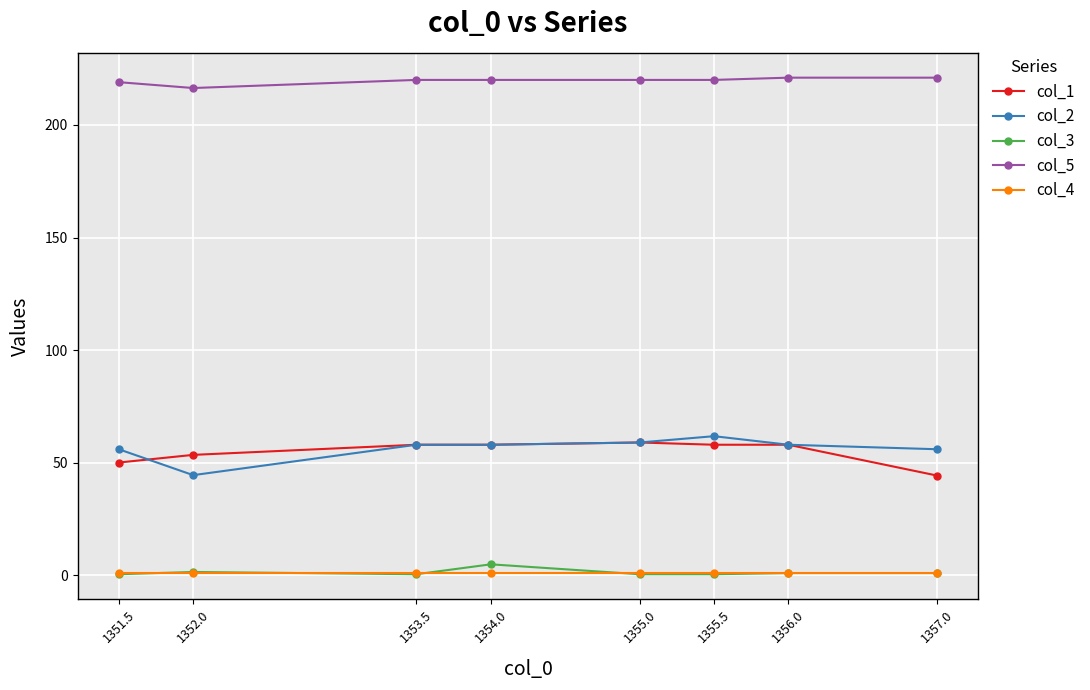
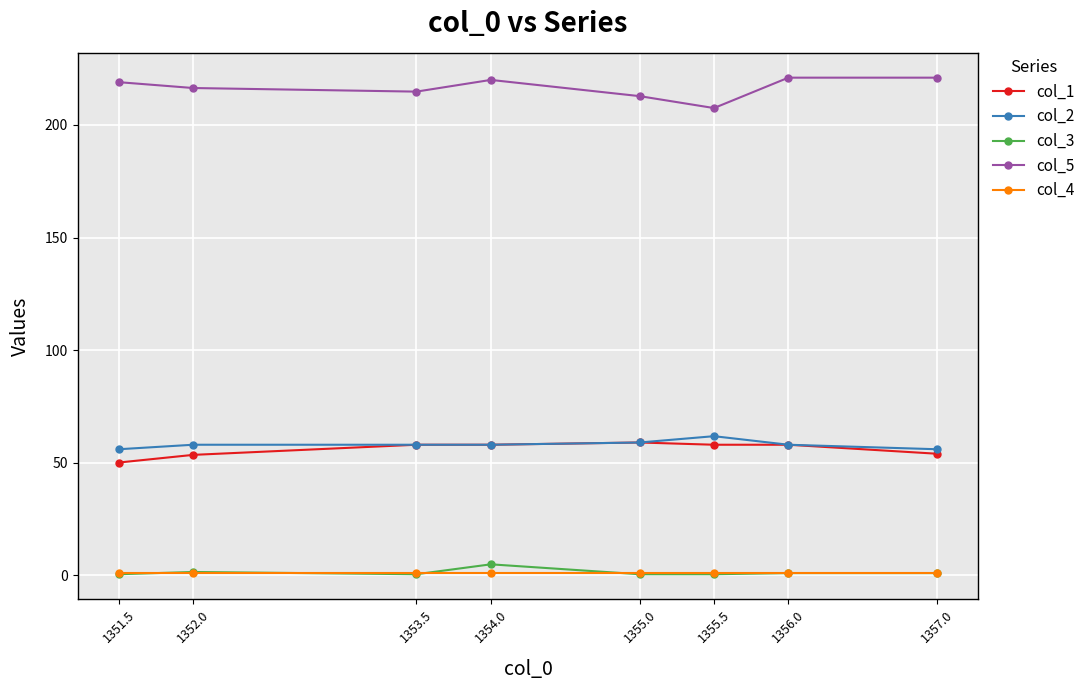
  {
    "col_1": {
      "1351.5": 50,
      "1352.0": 54,
      "1355.5": 58,
-     "1357.0": 44
+     "1357.0": 54
    },
    "col_2": {
      "1351.5": 56,
-     "1352.0": 45,
+     "1352.0": 58,
      "1355.5": 62,
      "1357.0": 56
    },
    "col_3": {
      "1354.0": 5
    },
    "col_5": {
      "1351.5": 219,
      "1352.0": 216,
-     "1353.5": 220,
+     "1353.5": 215,
      "1354.0": 220,
-     "1355.0": 220,
-     "1355.5": 220,
+     "1355.0": 213,
+     "1355.5": 208,
      "1356.0": 221,
      "1357.0": 221
    },
    "col_4": {
      "1354.0": 1
    }
  }
